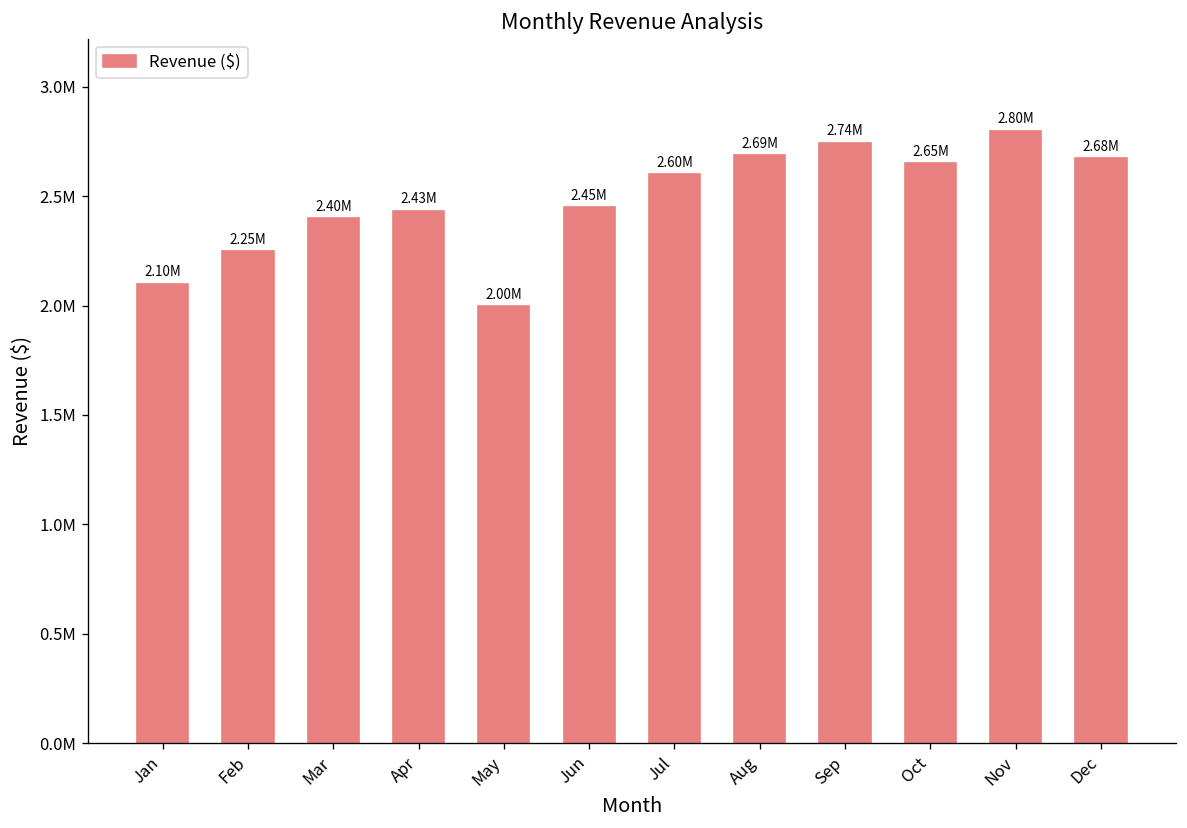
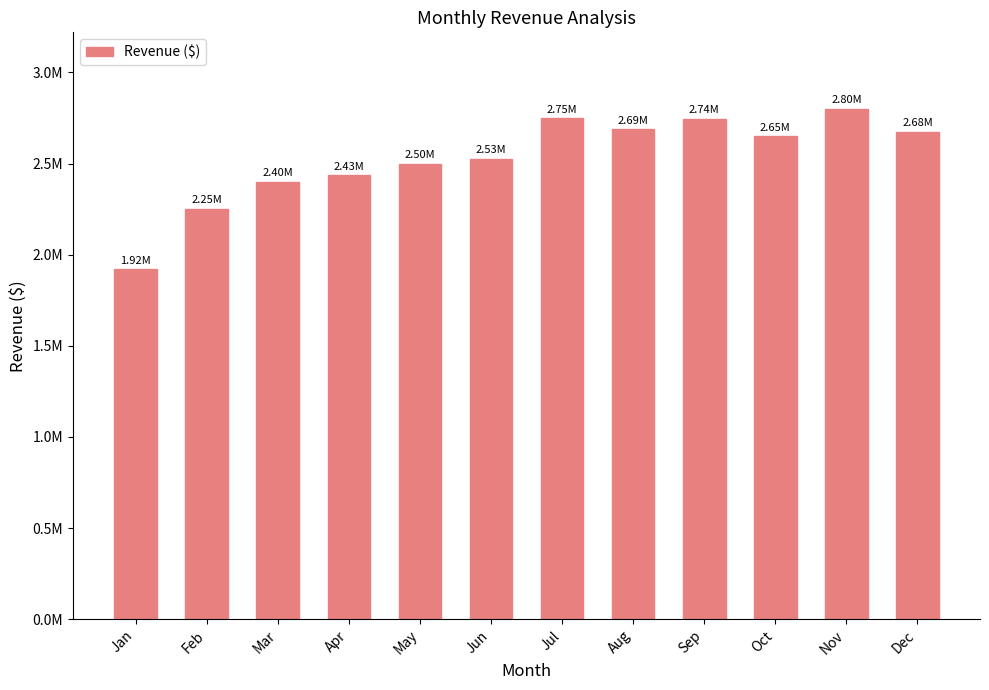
  {
-   "Jan": "2.10M",
+   "Jan": "1.92M",
    "Feb": "2.25M",
    "Mar": "2.40M",
    "Apr": "2.43M",
-   "May": "2.00M",
-   "Jun": "2.45M",
-   "Jul": "2.60M",
+   "May": "2.50M",
+   "Jun": "2.53M",
+   "Jul": "2.75M",
    "Aug": "2.69M",
    "Sep": "2.74M",
    "Oct": "2.65M",
    "Nov": "2.80M",
    "Dec": "2.68M"
  }
